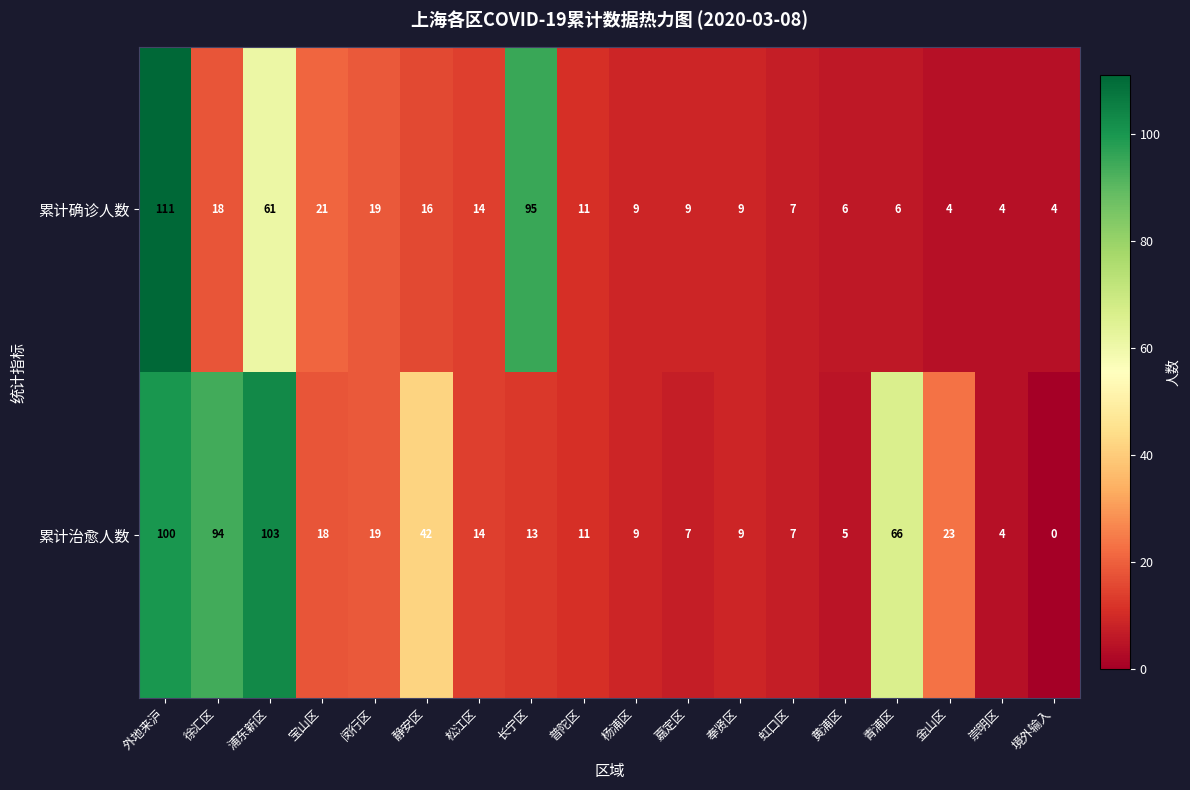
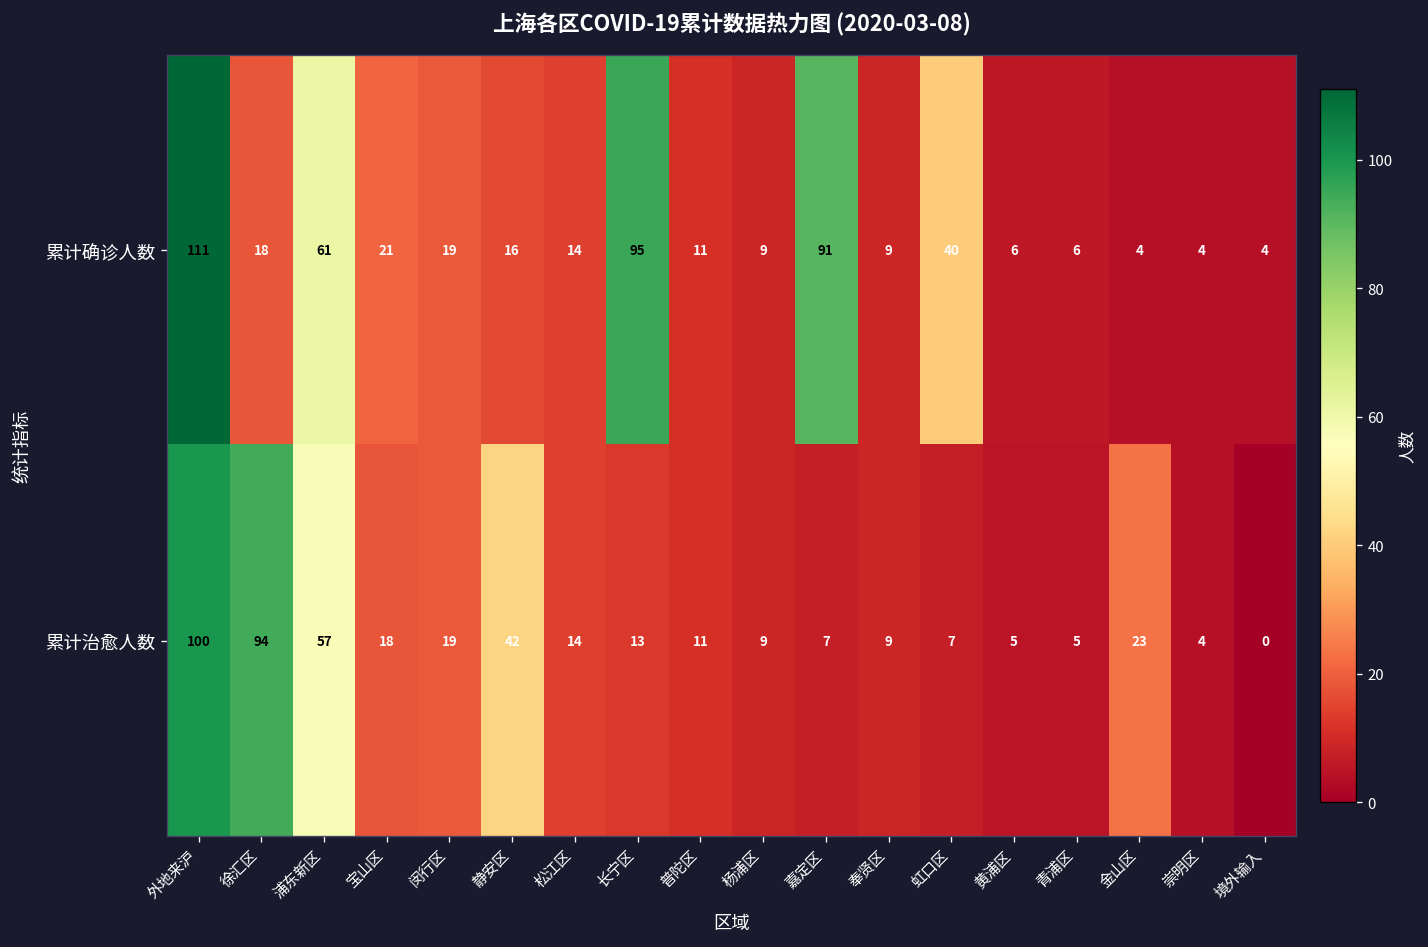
  {
    "累计确诊人数": {
      "外地来沪": 111,
      "徐汇区": 18,
      "浦东新区": 61,
      "宝山区": 21,
      "闵行区": 19,
      "静安区": 16,
      "松江区": 14,
      "长宁区": 95,
      "普陀区": 11,
      "杨浦区": 9,
-     "嘉定区": 9,
+     "嘉定区": 91,
      "奉贤区": 9,
-     "虹口区": 7,
+     "虹口区": 40,
      "黄浦区": 6,
      "青浦区": 6,
      "金山区": 4,
      "崇明区": 4,
      "境外输入": 4
    },
    "累计治愈人数": {
      "外地来沪": 100,
      "徐汇区": 94,
-     "浦东新区": 103,
+     "浦东新区": 57,
      "宝山区": 18,
      "闵行区": 19,
      "静安区": 42,
      "松江区": 14,
      "长宁区": 13,
      "普陀区": 11,
      "杨浦区": 9,
      "嘉定区": 7,
      "奉贤区": 9,
      "虹口区": 7,
      "黄浦区": 5,
-     "青浦区": 66,
+     "青浦区": 5,
      "金山区": 23,
      "崇明区": 4,
      "境外输入": 0
    }
  }
